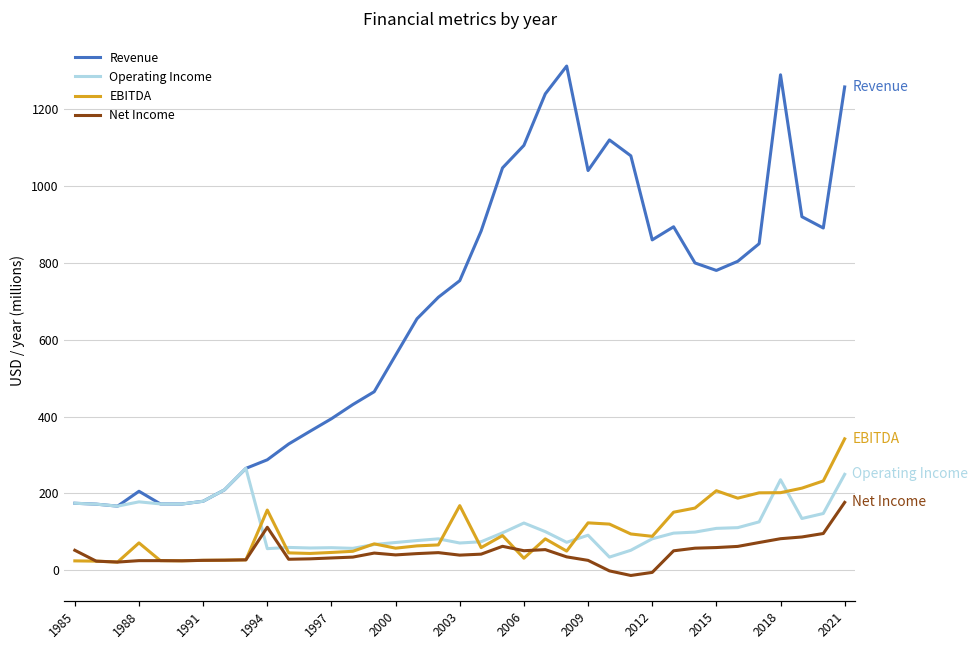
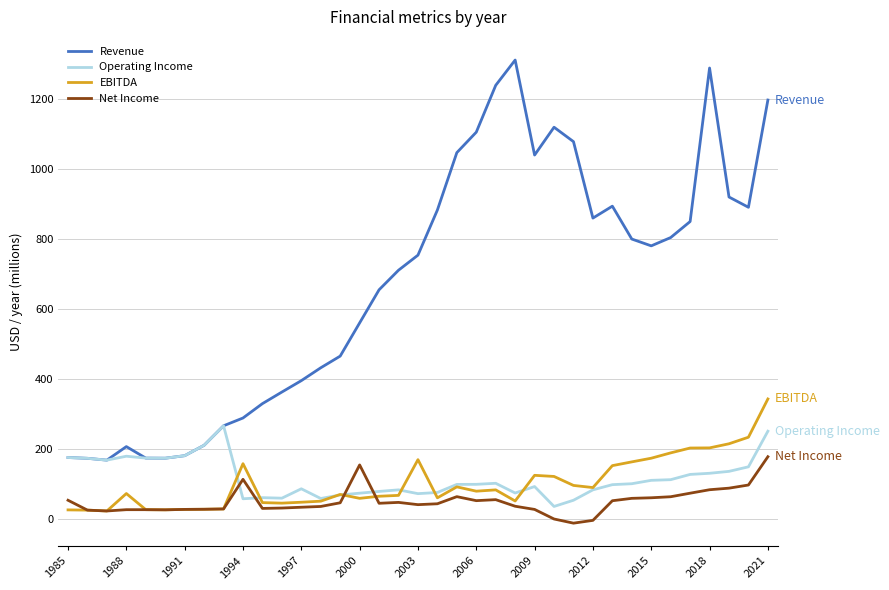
  {
    "Revenue": {
      "1988": 210,
      "1994": 290,
      "1997": 390,
      "2000": 560,
      "2003": 750,
      "2006": 1100,
      "2009": 1040,
      "2012": 860,
      "2015": 780,
      "2018": 1290,
-     "2021": 1260
+     "2021": 1200
    },
    "Operating Income": {
      "1988": 180,
      "1994": 60,
-     "1997": 60,
+     "1997": 90,
      "2000": 70,
      "2003": 70,
-     "2006": 120,
+     "2006": 100,
      "2009": 90,
      "2015": 110,
-     "2018": 240,
+     "2018": 130,
      "2021": 250
    },
    "EBITDA": {
      "1985": 20,
      "1988": 70,
      "1994": 160,
      "1997": 50,
      "2000": 60,
      "2003": 170,
-     "2006": 30,
+     "2006": 80,
      "2009": 120,
-     "2015": 210,
+     "2015": 170,
      "2018": 200,
      "2021": 340
    },
    "Net Income": {
      "1985": 50,
      "1988": 30,
      "1994": 110,
      "1997": 30,
-     "2000": 40,
+     "2000": 150,
      "2003": 40,
      "2006": 50,
      "2009": 30,
      "2012": -10,
      "2015": 60,
      "2018": 80,
      "2021": 180
    }
  }
